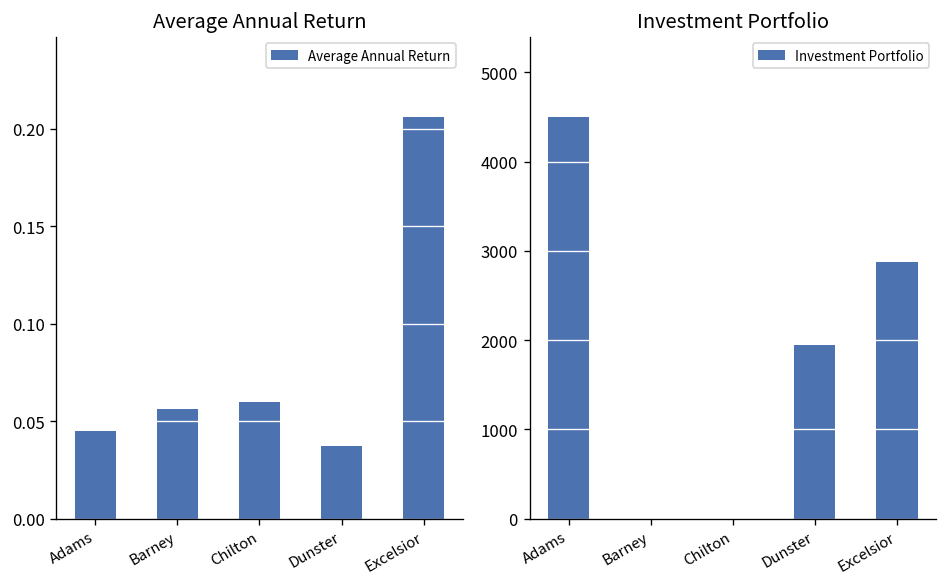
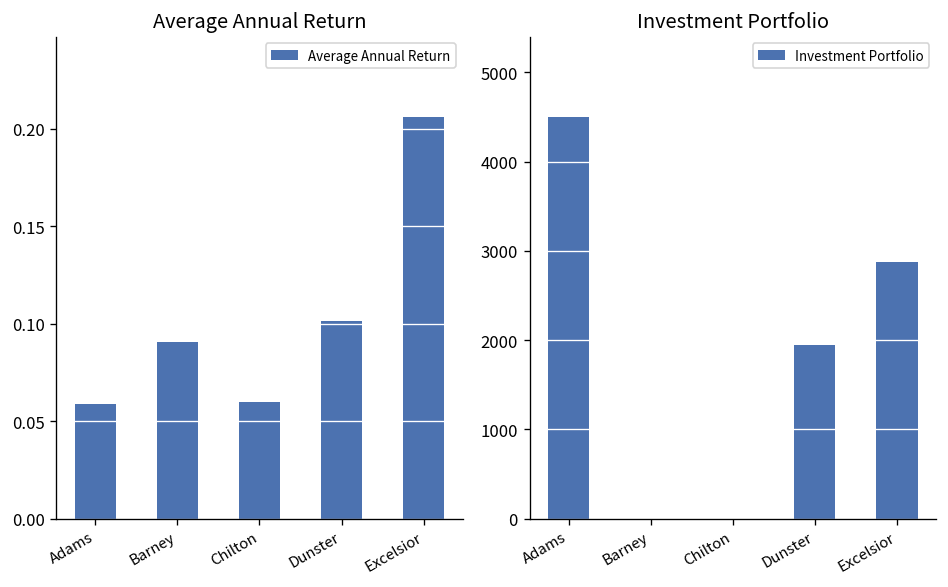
  {
    "Average Annual Return": {
-     "Adams": 0.045,
-     "Barney": 0.056,
+     "Adams": 0.059,
+     "Barney": 0.090,
      "Chilton": 0.060,
-     "Dunster": 0.037,
+     "Dunster": 0.102,
      "Excelsior": 0.206
    },
    "Investment Portfolio": {
      "Adams": 4500,
      "Barney": 0,
      "Chilton": 0,
      "Dunster": 1900,
      "Excelsior": 2900
    }
  }
